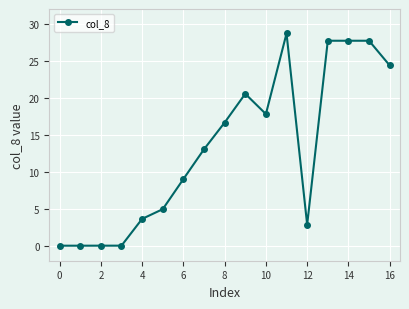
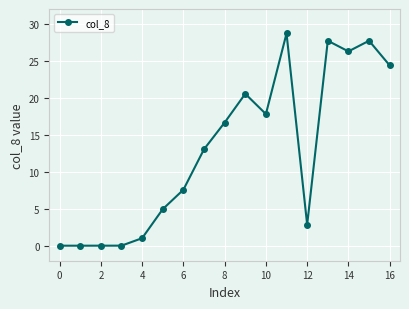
  {
    "0": 0,
    "2": 0,
-   "4": 4,
-   "6": 9,
+   "4": 1,
+   "6": 8,
    "8": 17,
    "10": 18,
    "12": 3,
-   "14": 28,
+   "14": 26,
    "16": 24
  }
